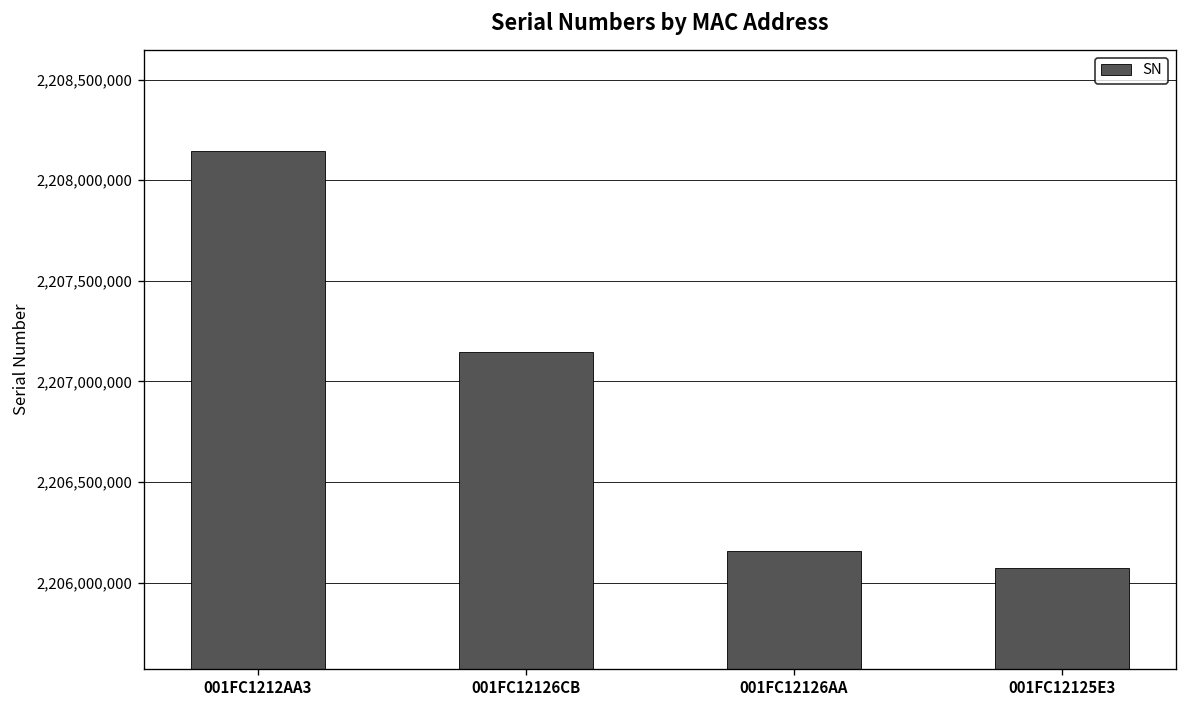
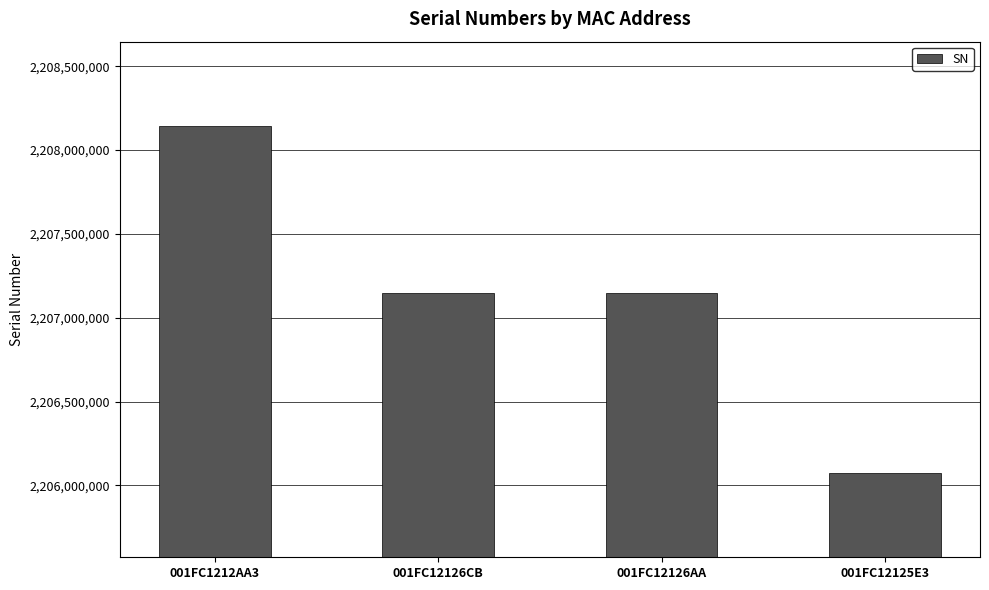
  {
    "001FC1212AA3": "2,208,150,000",
    "001FC12126CB": "2,207,150,000",
-   "001FC12126AA": "2,206,160,000",
+   "001FC12126AA": "2,207,150,000",
    "001FC12125E3": "2,206,070,000"
  }
